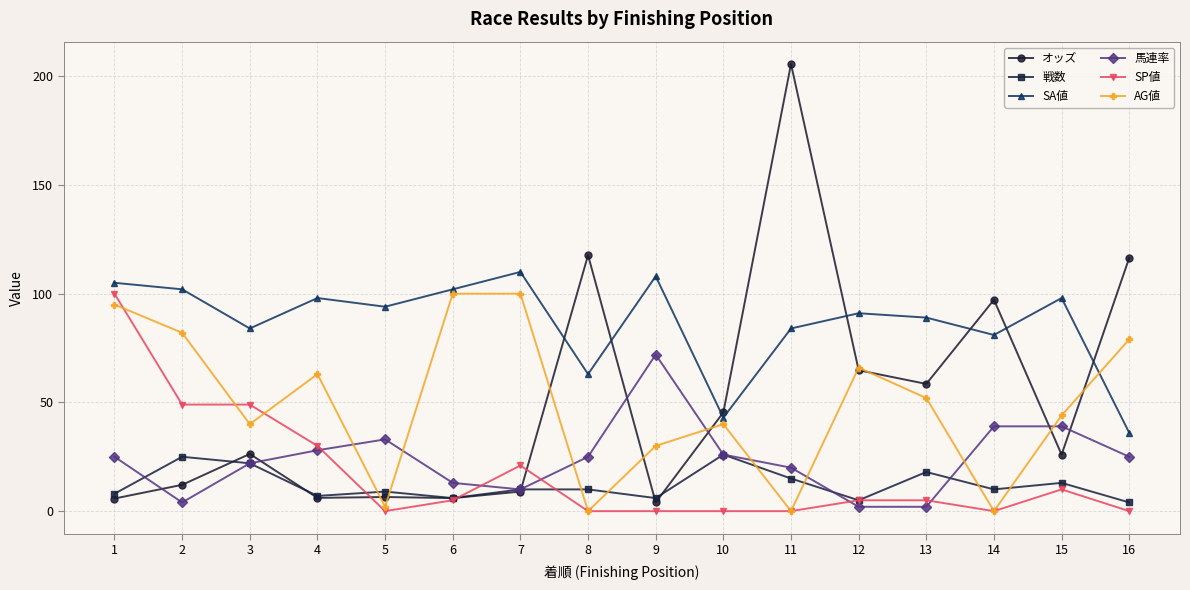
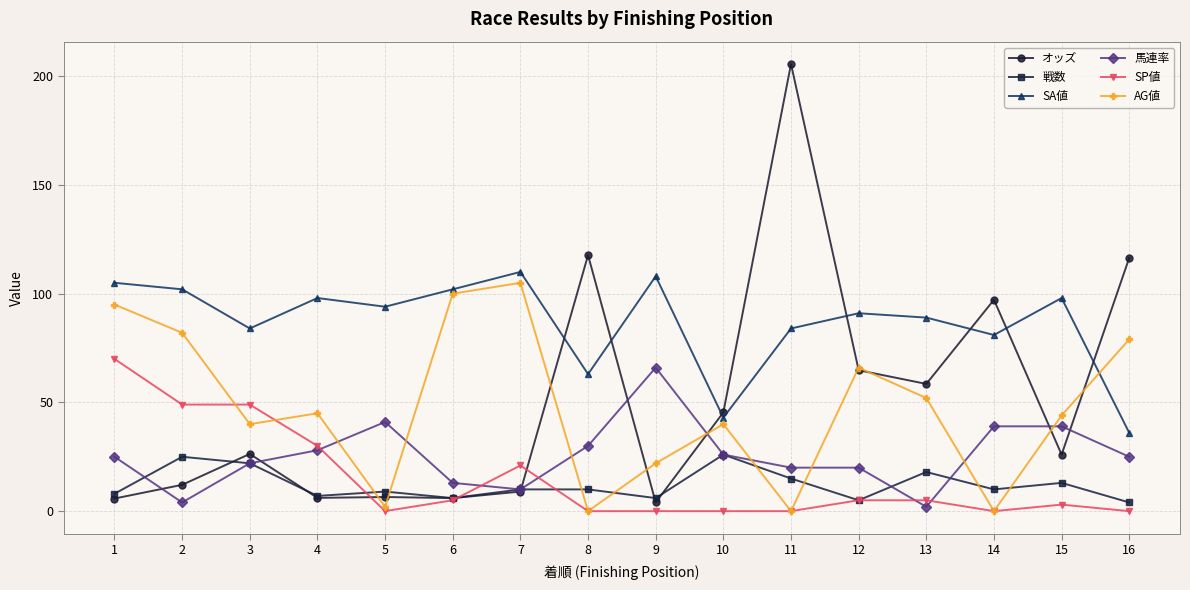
  {
    "馬連率": {
      "1": 25,
      "2": 4,
      "4": 28,
-     "5": 33,
+     "5": 41,
      "6": 13,
-     "8": 25,
-     "9": 72,
+     "8": 30,
+     "9": 66,
      "11": 20,
-     "12": 2,
+     "12": 20,
      "13": 2,
      "14": 39,
      "15": 39,
      "16": 25
    },
    "SP値": {
-     "1": 100,
+     "1": 70,
      "2": 49,
      "3": 49,
      "4": 30,
      "5": 0,
      "7": 21,
      "9": 0,
      "10": 0,
      "13": 5,
-     "15": 10,
+     "15": 3,
      "16": 0
    },
    "AG値": {
      "1": 95,
      "2": 82,
      "3": 40,
-     "4": 63,
+     "4": 45,
      "5": 2,
      "6": 100,
-     "7": 100,
-     "9": 30,
+     "7": 105,
+     "9": 22,
      "10": 40,
      "12": 66,
      "13": 52,
      "15": 44,
      "16": 79
    }
  }
